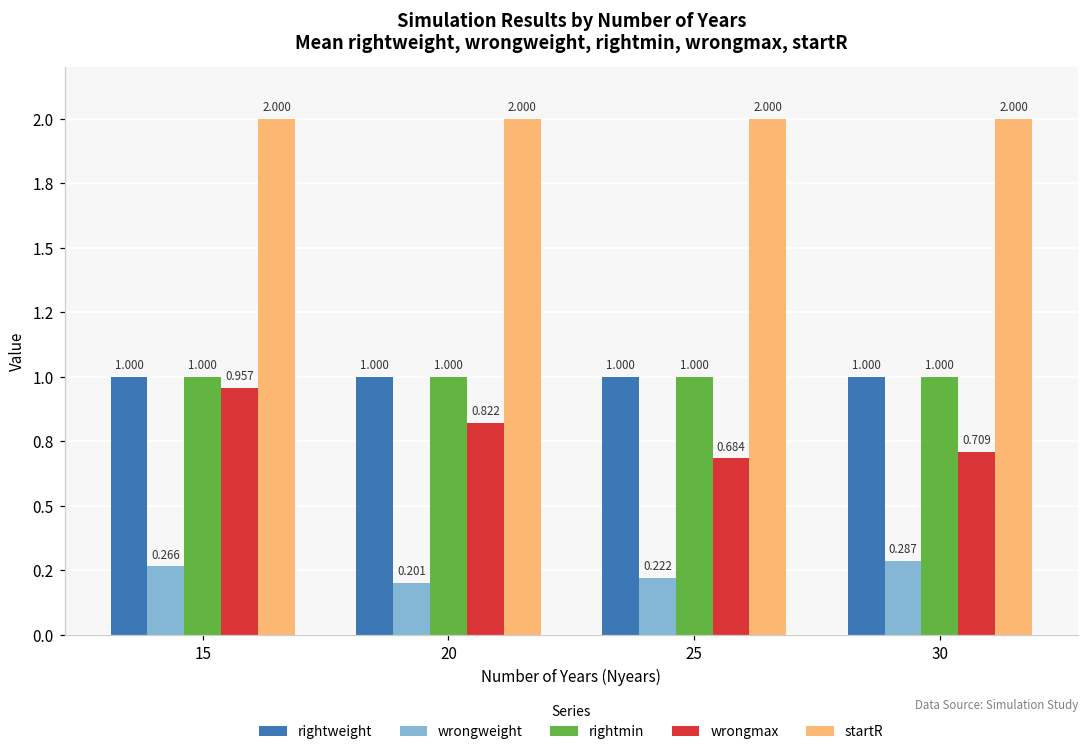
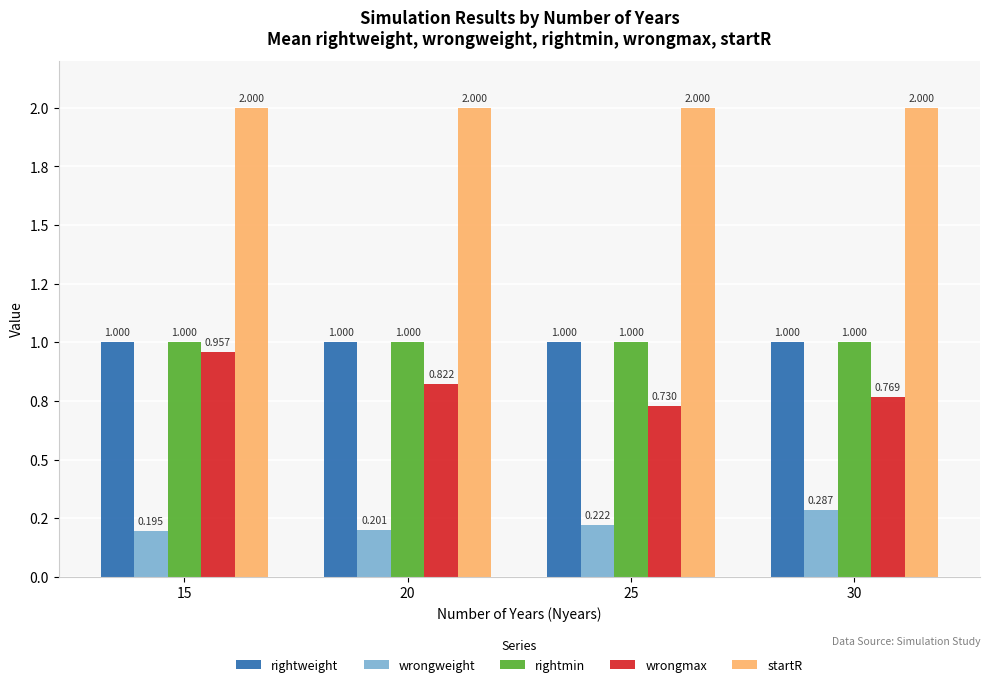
  {
    "rightweight": {
      "15": 1.000,
      "20": 1.000,
      "25": 1.000,
      "30": 1.000
    },
    "wrongweight": {
-     "15": 0.266,
+     "15": 0.195,
      "20": 0.201,
      "25": 0.222,
      "30": 0.287
    },
    "rightmin": {
      "15": 1.000,
      "20": 1.000,
      "25": 1.000,
      "30": 1.000
    },
    "wrongmax": {
      "15": 0.957,
      "20": 0.822,
-     "25": 0.684,
-     "30": 0.709
+     "25": 0.730,
+     "30": 0.769
    },
    "startR": {
      "15": 2.000,
      "20": 2.000,
      "25": 2.000,
      "30": 2.000
    }
  }
